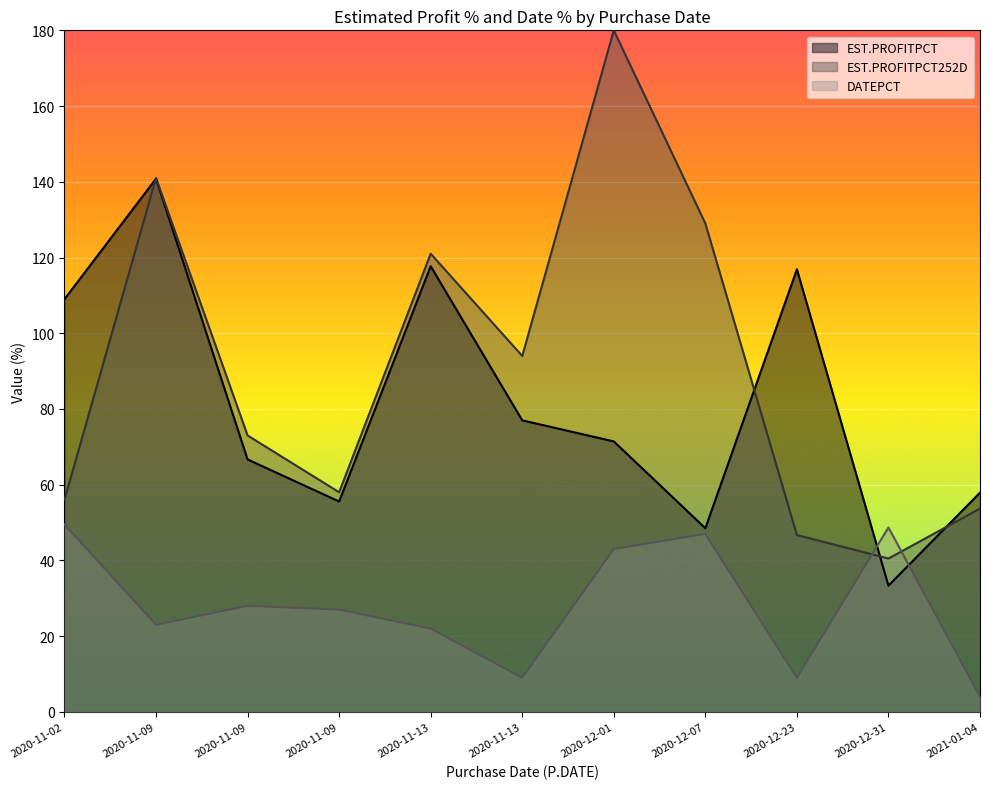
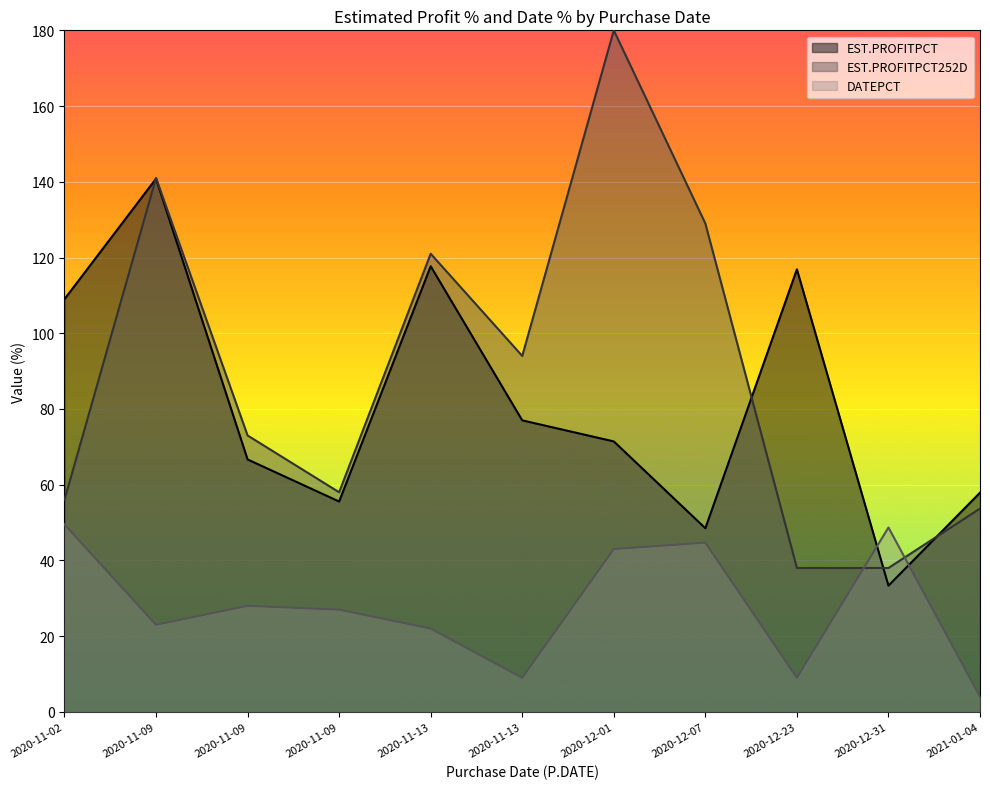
  {
    "EST.PROFITPCT": {
      "2020-11-02": 109,
      "2020-12-01": 71,
      "2020-12-07": 49,
      "2020-12-23": 117,
      "2020-12-31": 33,
      "2021-01-04": 58
    },
    "EST.PROFITPCT252D": {
      "2020-11-02": 56,
      "2020-12-01": 180,
      "2020-12-07": 129,
-     "2020-12-23": 47,
-     "2020-12-31": 41,
+     "2020-12-23": 38,
+     "2020-12-31": 38,
      "2021-01-04": 54
    },
    "DATEPCT": {
      "2020-11-02": 50,
      "2020-12-01": 43,
-     "2020-12-07": 47,
+     "2020-12-07": 45,
      "2020-12-23": 9,
      "2020-12-31": 49,
      "2021-01-04": 4
    }
  }
